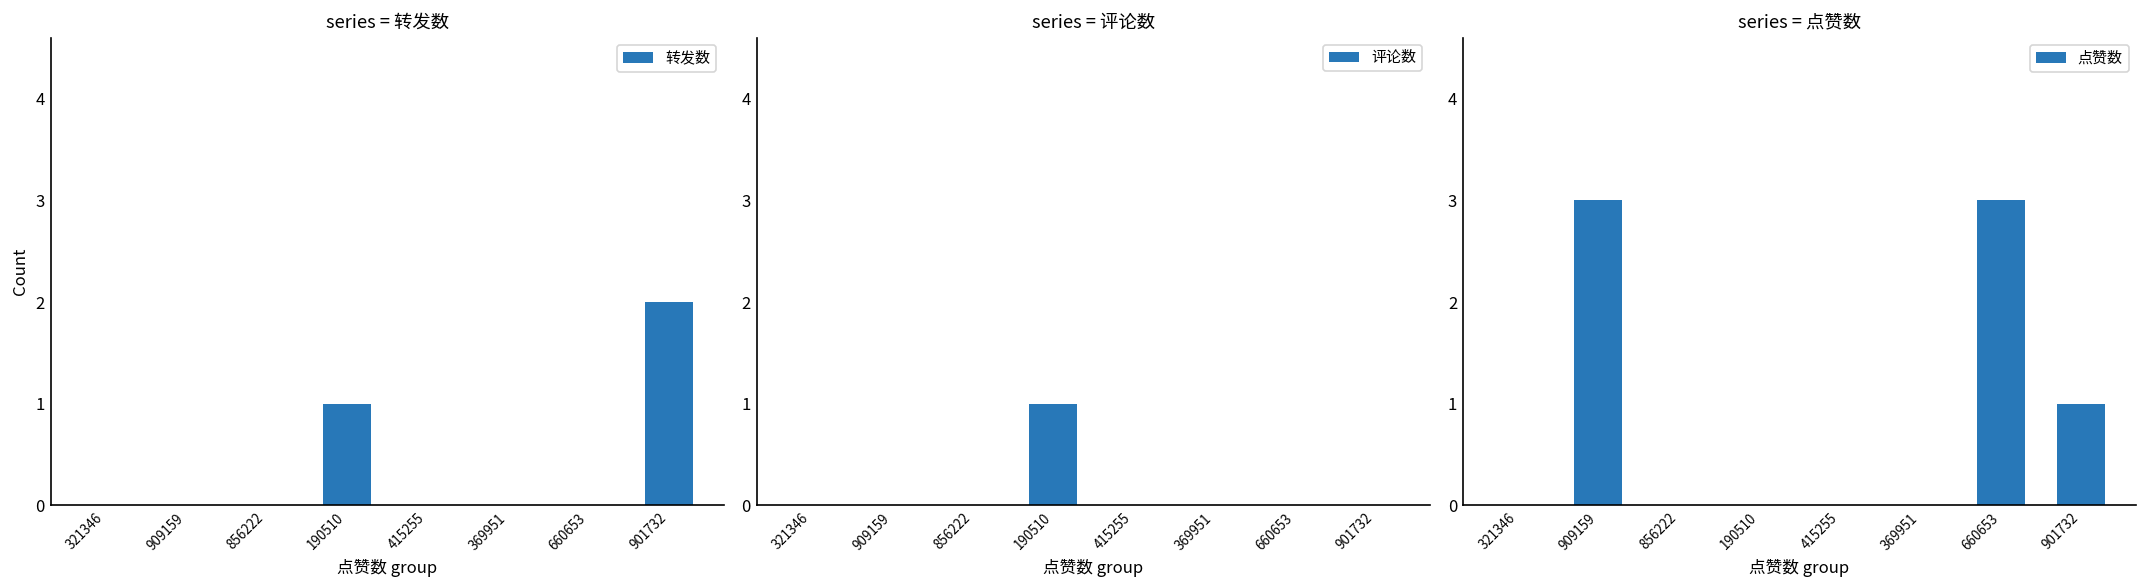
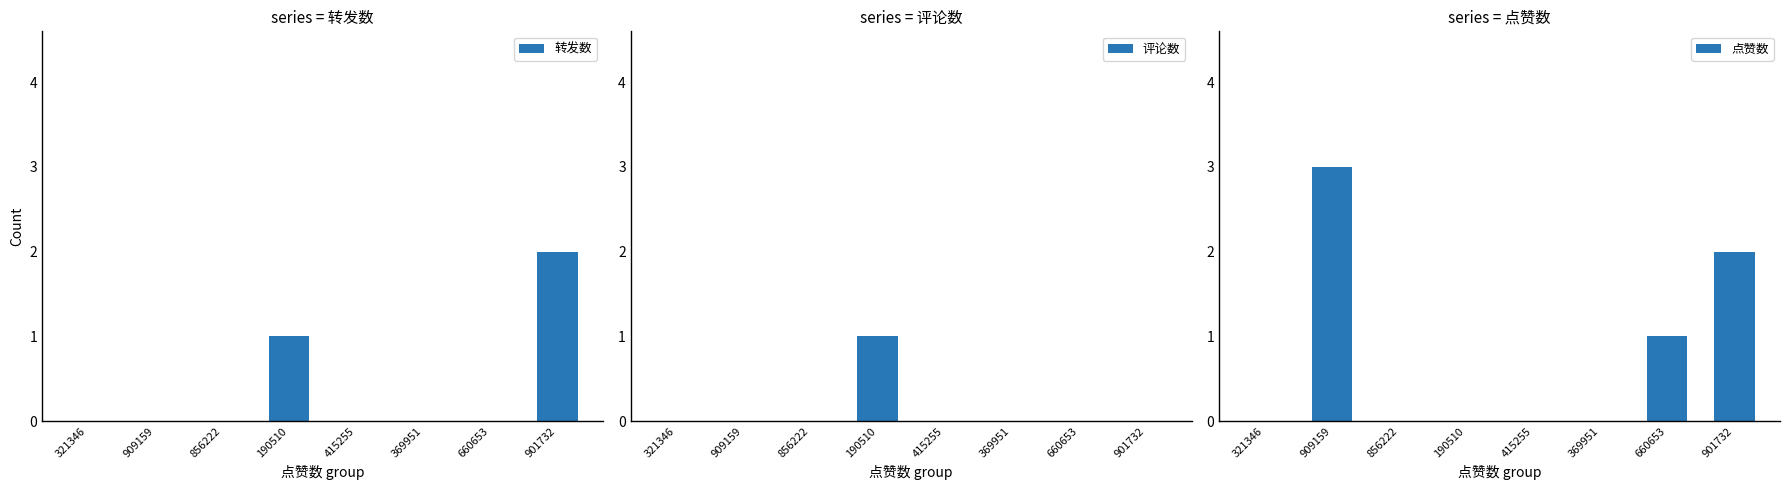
  {
    "series = 转发数": {
      "321346": 0.0,
      "909159": 0.0,
      "856222": 0.0,
      "190510": 1.0,
      "415255": 0.0,
      "369951": 0.0,
      "660653": 0.0,
      "901732": 2.0
    },
    "series = 评论数": {
      "321346": 0.0,
      "909159": 0.0,
      "856222": 0.0,
      "190510": 1.0,
      "415255": 0.0,
      "369951": 0.0,
      "660653": 0.0,
      "901732": 0.0
    },
    "series = 点赞数": {
      "321346": 0,
      "909159": 3,
      "856222": 0,
      "190510": 0,
      "415255": 0,
      "369951": 0,
-     "660653": 3,
-     "901732": 1
+     "660653": 1,
+     "901732": 2
    }
  }
